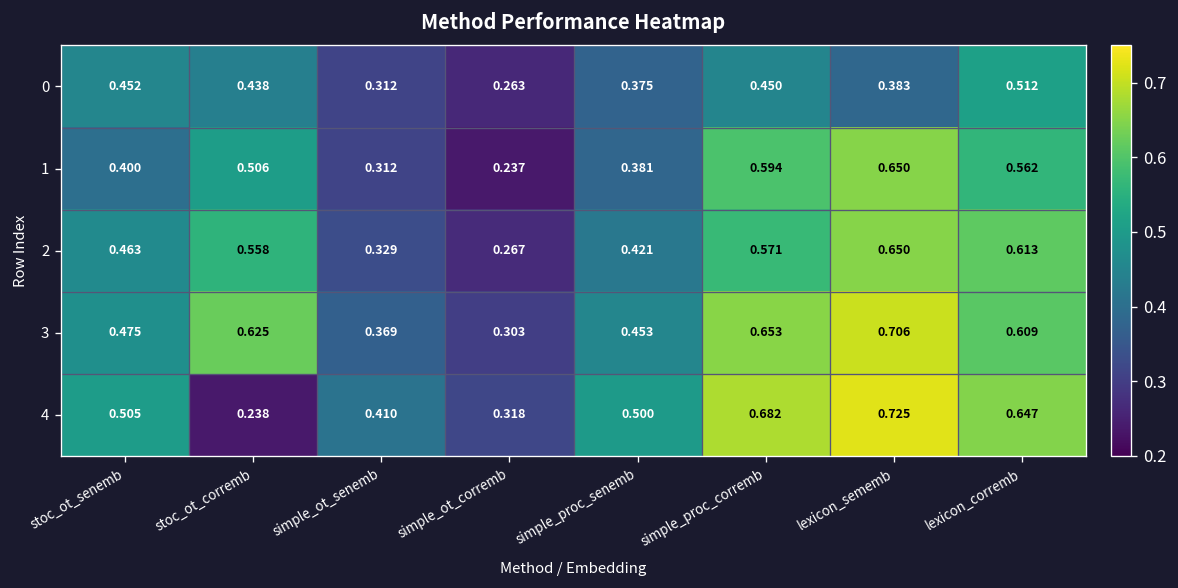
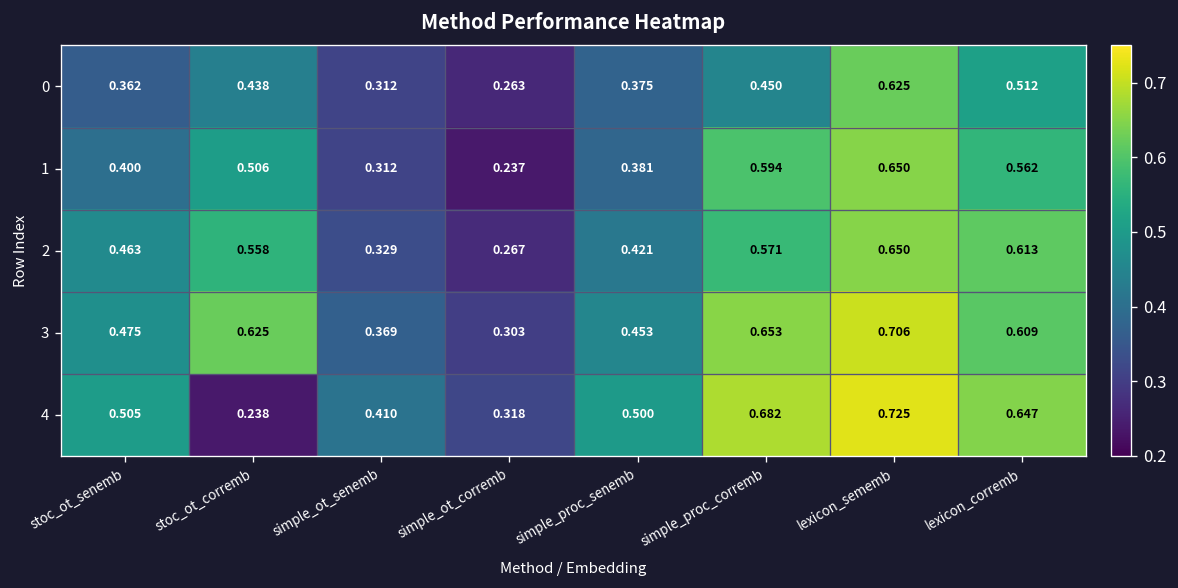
  {
    "0": {
-     "stoc_ot_senemb": 0.452,
+     "stoc_ot_senemb": 0.362,
      "stoc_ot_corremb": 0.438,
      "simple_ot_senemb": 0.312,
      "simple_ot_corremb": 0.263,
      "simple_proc_senemb": 0.375,
      "simple_proc_corremb": 0.450,
-     "lexicon_sememb": 0.383,
+     "lexicon_sememb": 0.625,
      "lexicon_corremb": 0.512
    },
    "1": {
      "stoc_ot_senemb": 0.400,
      "stoc_ot_corremb": 0.506,
      "simple_ot_senemb": 0.312,
      "simple_ot_corremb": 0.237,
      "simple_proc_senemb": 0.381,
      "simple_proc_corremb": 0.594,
      "lexicon_sememb": 0.650,
      "lexicon_corremb": 0.562
    },
    "2": {
      "stoc_ot_senemb": 0.463,
      "stoc_ot_corremb": 0.558,
      "simple_ot_senemb": 0.329,
      "simple_ot_corremb": 0.267,
      "simple_proc_senemb": 0.421,
      "simple_proc_corremb": 0.571,
      "lexicon_sememb": 0.650,
      "lexicon_corremb": 0.613
    },
    "3": {
      "stoc_ot_senemb": 0.475,
      "stoc_ot_corremb": 0.625,
      "simple_ot_senemb": 0.369,
      "simple_ot_corremb": 0.303,
      "simple_proc_senemb": 0.453,
      "simple_proc_corremb": 0.653,
      "lexicon_sememb": 0.706,
      "lexicon_corremb": 0.609
    },
    "4": {
      "stoc_ot_senemb": 0.505,
      "stoc_ot_corremb": 0.238,
      "simple_ot_senemb": 0.410,
      "simple_ot_corremb": 0.318,
      "simple_proc_senemb": 0.500,
      "simple_proc_corremb": 0.682,
      "lexicon_sememb": 0.725,
      "lexicon_corremb": 0.647
    }
  }
